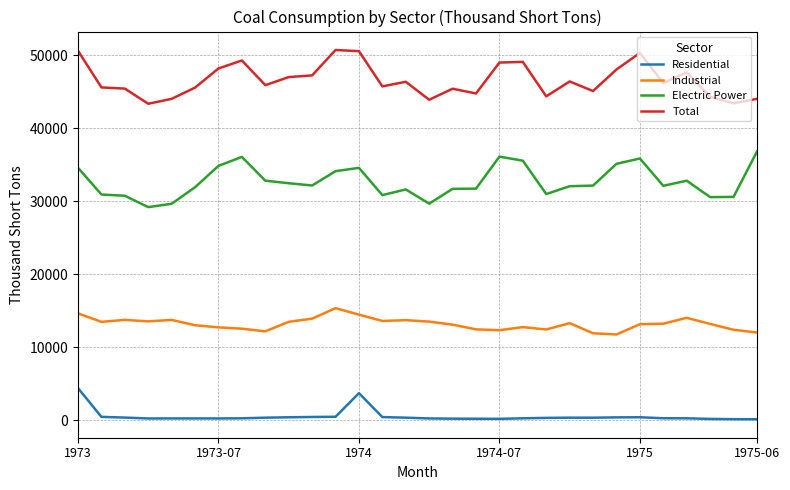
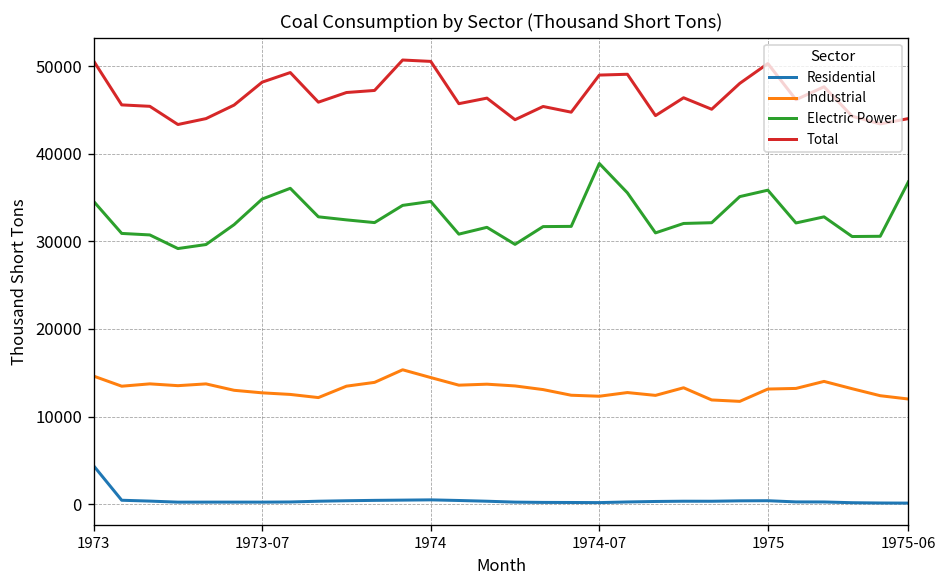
  {
    "Residential": {
      "1973": 4000,
      "1973-07": 0,
-     "1974": 4000,
+     "1974": 0,
      "1974-07": 0,
      "1975": 0,
      "1975-06": 0
    },
    "Industrial": {
      "1973": 15000,
      "1973-07": 13000,
      "1974": 14000,
      "1974-07": 12000,
      "1975": 13000,
      "1975-06": 12000
    },
    "Electric Power": {
      "1973": 35000,
      "1973-07": 35000,
      "1974": 35000,
-     "1974-07": 36000,
+     "1974-07": 39000,
      "1975": 36000,
      "1975-06": 37000
    },
    "Total": {
      "1973": 51000,
      "1973-07": 48000,
      "1974": 51000,
      "1974-07": 49000,
      "1975-06": 44000
    }
  }
